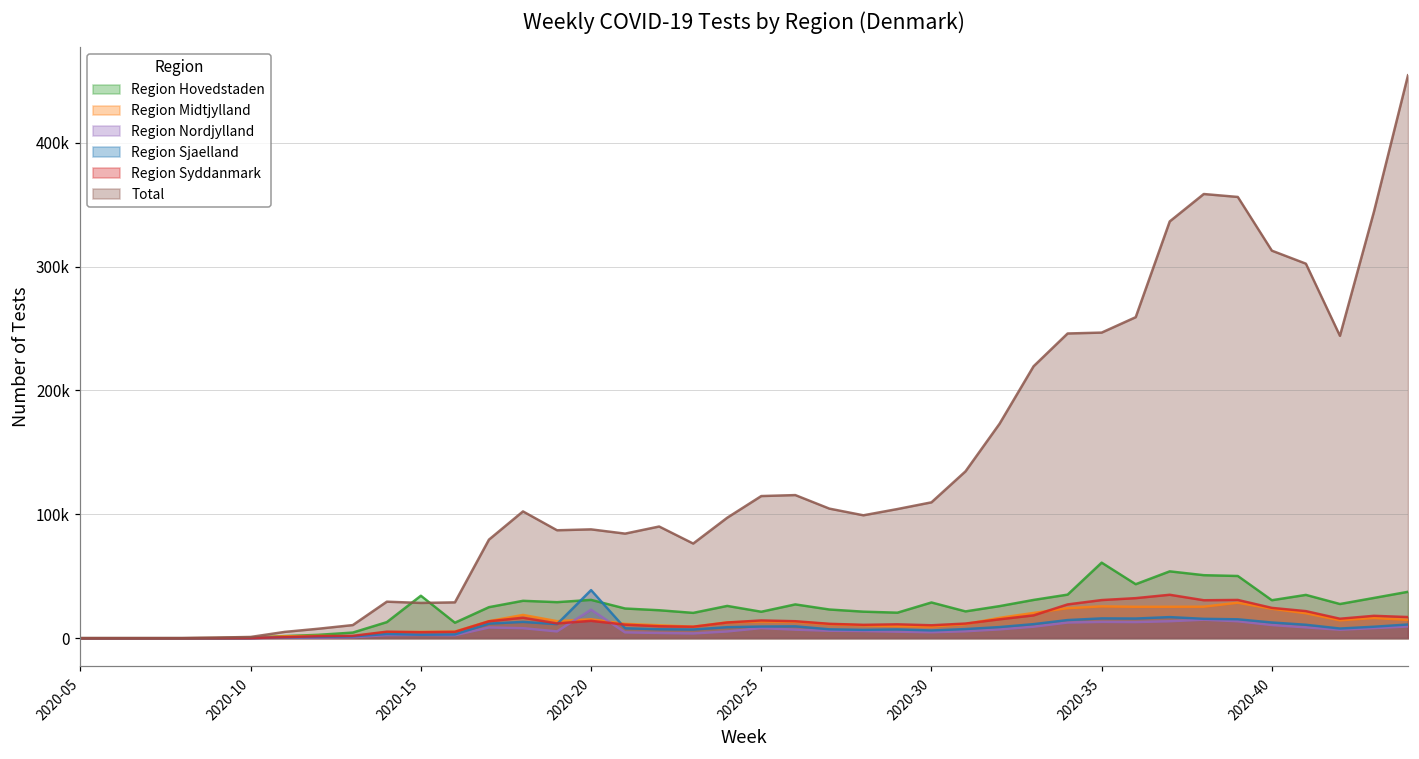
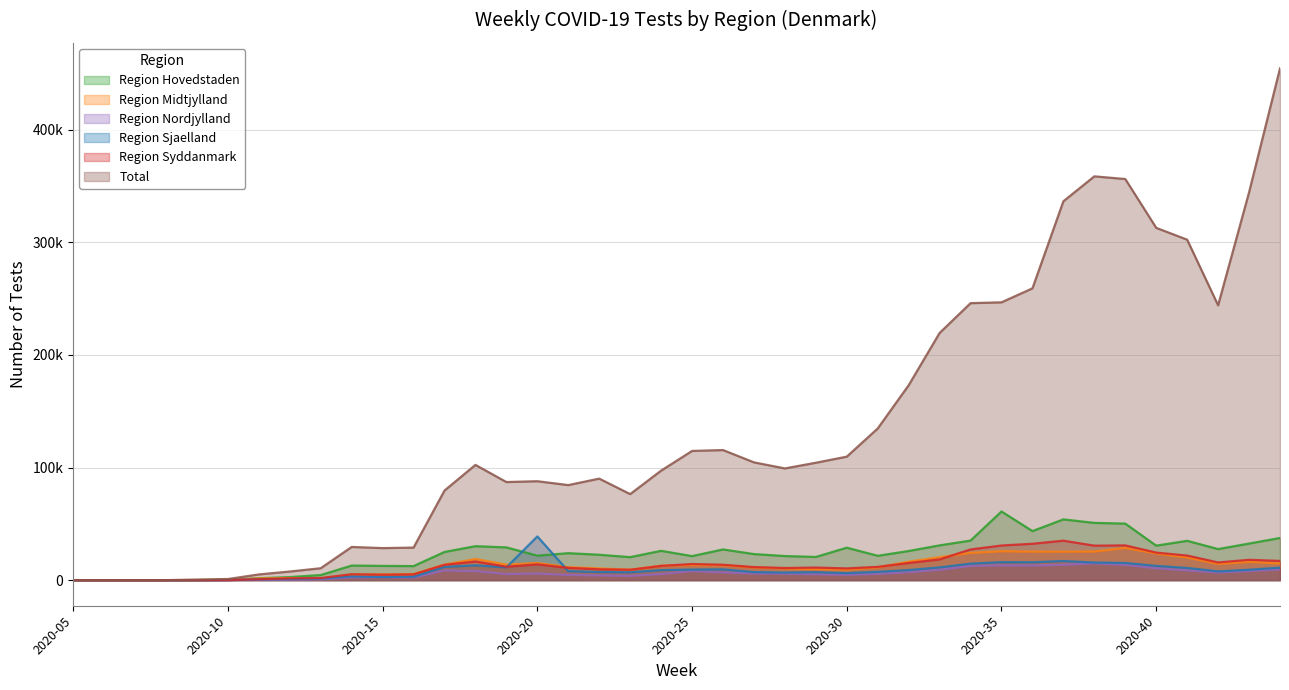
  {
    "Region Hovedstaden": {
-     "2020-15": 34000,
-     "2020-20": 31000,
+     "2020-15": 13000,
+     "2020-20": 22000,
      "2020-25": 21000,
      "2020-30": 29000,
      "2020-35": 61000,
      "2020-40": 31000
    },
    "Region Nordjylland": {
-     "2020-20": 23000,
+     "2020-20": 6000,
      "2020-35": 13000
    },
    "Region Sjaelland": {
      "2020-20": 39000,
      "2020-35": 16000
    }
  }
